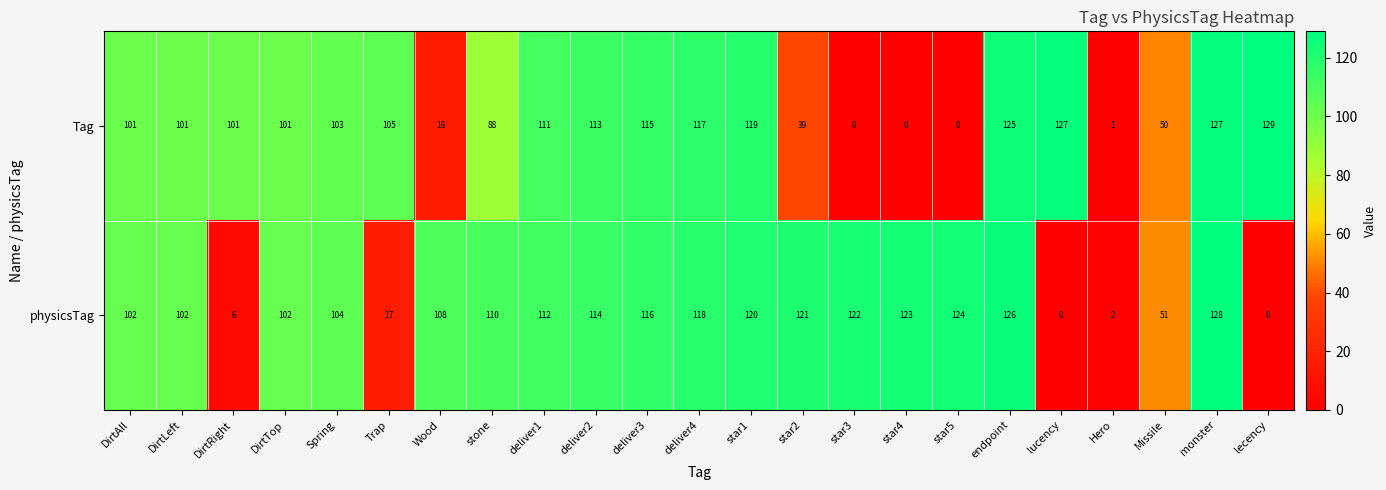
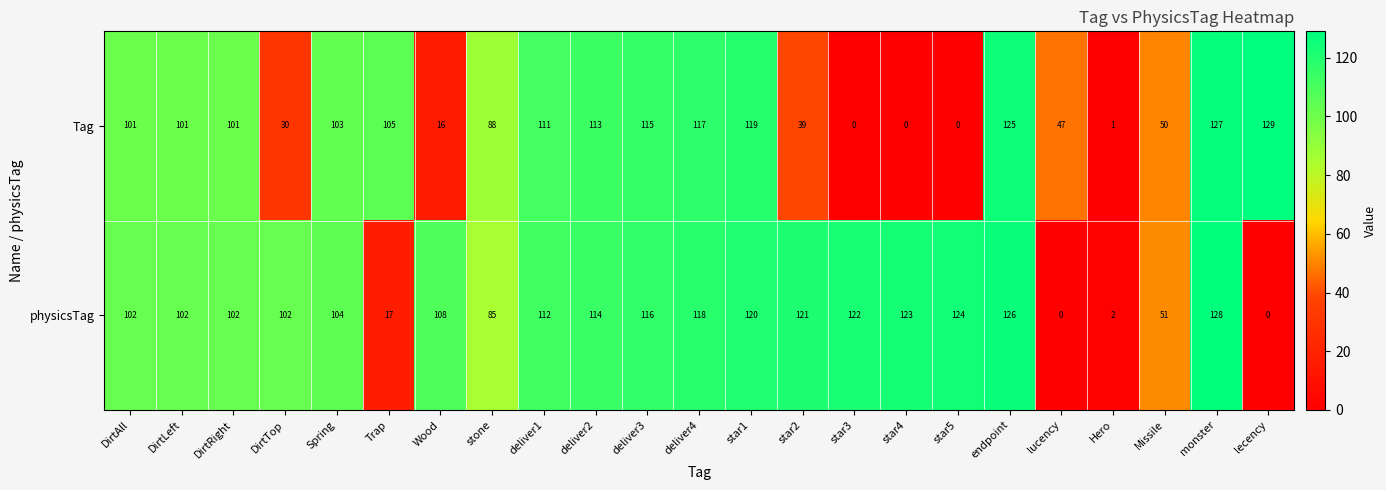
  {
    "Tag": {
      "DirtAll": 101,
      "DirtLeft": 101,
      "DirtRight": 101,
-     "DirtTop": 101,
+     "DirtTop": 30,
      "Spring": 103,
      "Trap": 105,
      "Wood": 16,
      "stone": 88,
      "deliver1": 111,
      "deliver2": 113,
      "deliver3": 115,
      "deliver4": 117,
      "star1": 119,
      "star2": 39,
      "star3": 0,
      "star4": 0,
      "star5": 0,
      "endpoint": 125,
-     "lucency": 127,
+     "lucency": 47,
      "Hero": 1,
      "Missile": 50,
      "monster": 127,
      "lecency": 129
    },
    "physicsTag": {
      "DirtAll": 102,
      "DirtLeft": 102,
-     "DirtRight": 6,
+     "DirtRight": 102,
      "DirtTop": 102,
      "Spring": 104,
      "Trap": 17,
      "Wood": 108,
-     "stone": 110,
+     "stone": 85,
      "deliver1": 112,
      "deliver2": 114,
      "deliver3": 116,
      "deliver4": 118,
      "star1": 120,
      "star2": 121,
      "star3": 122,
      "star4": 123,
      "star5": 124,
      "endpoint": 126,
      "lucency": 0,
      "Hero": 2,
      "Missile": 51,
      "monster": 128,
      "lecency": 0
    }
  }
